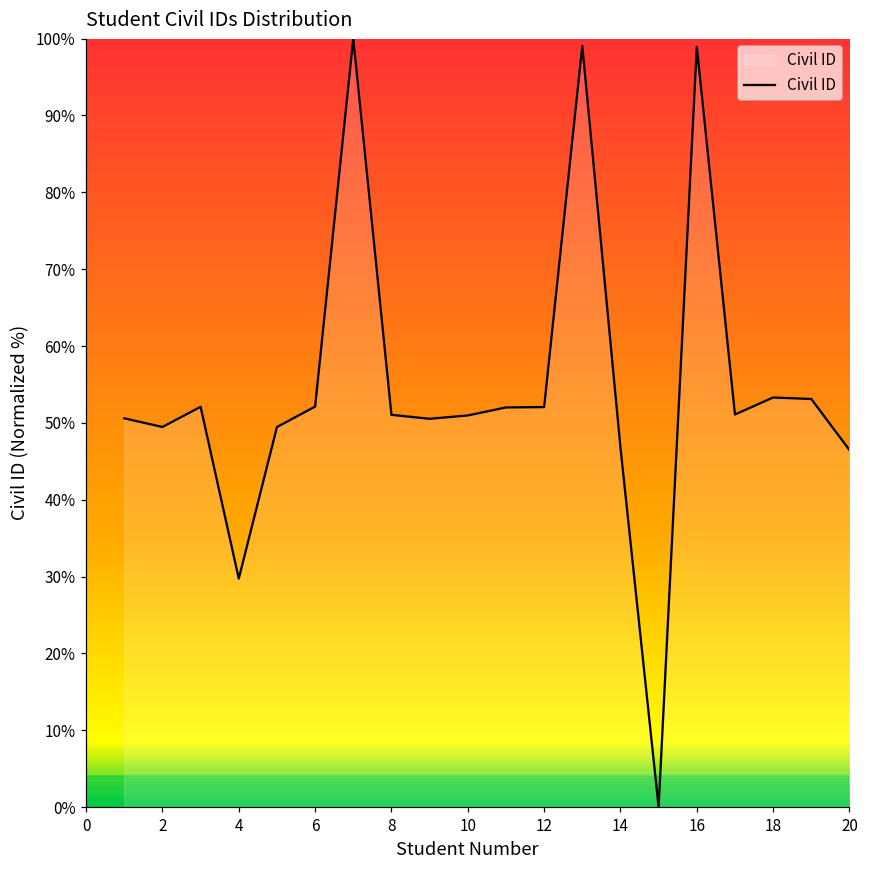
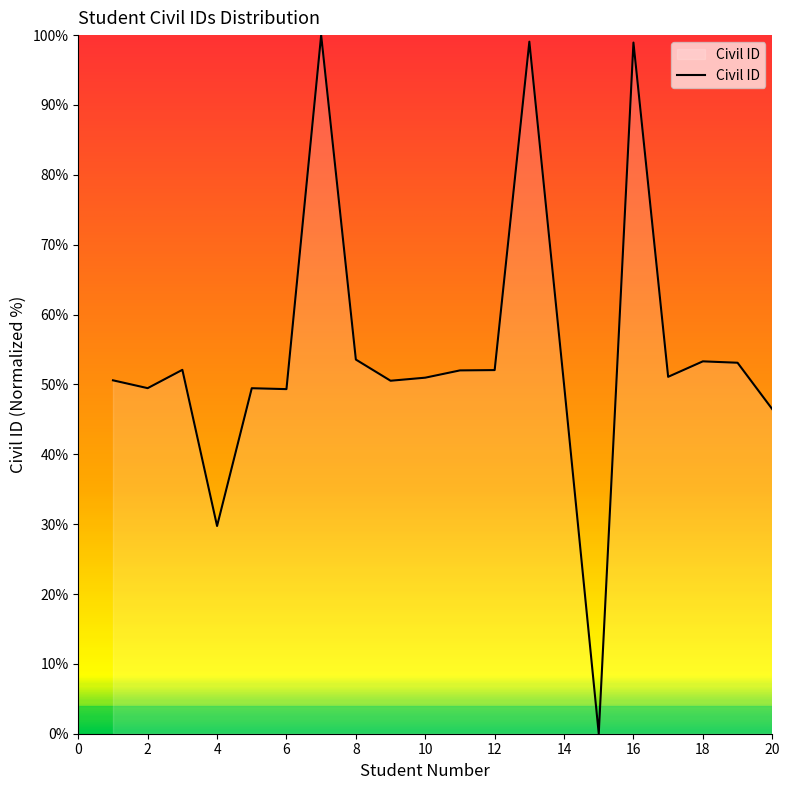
  {
    "2": "49%",
    "4": "30%",
-   "6": "52%",
-   "8": "51%",
+   "6": "49%",
+   "8": "54%",
    "10": "51%",
    "12": "52%",
-   "14": "47%",
+   "14": "50%",
    "16": "99%",
    "18": "53%",
    "20": "46%"
  }
